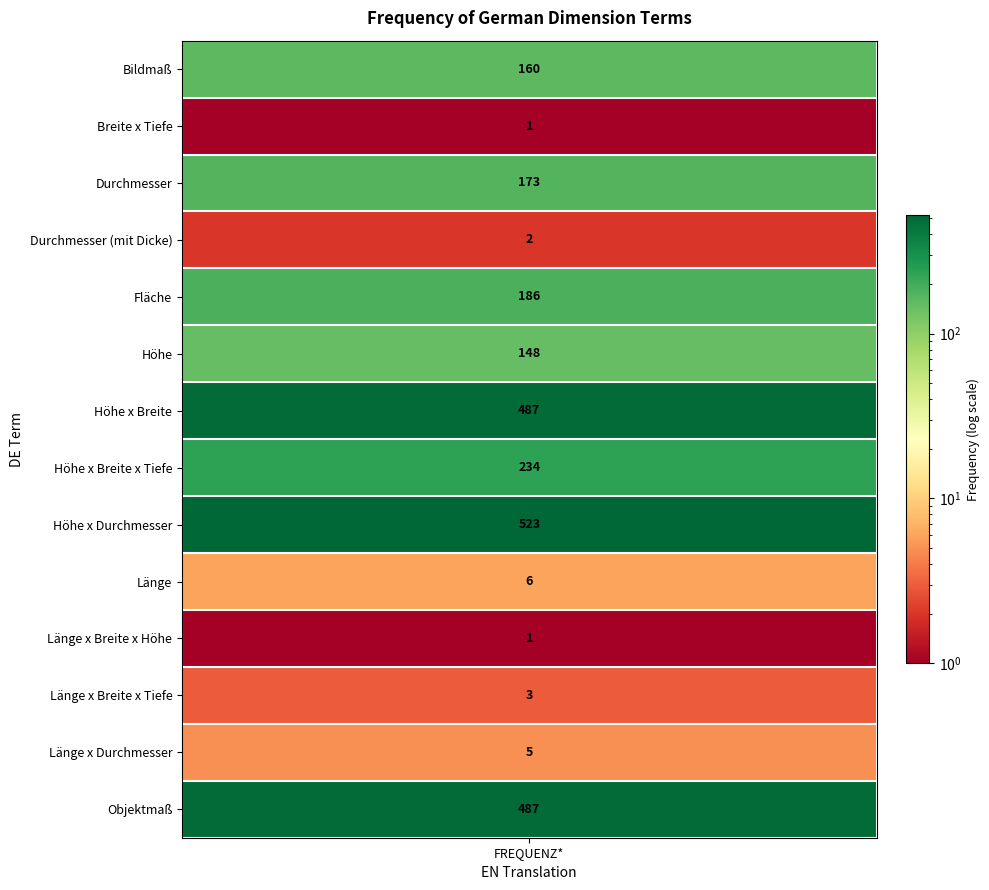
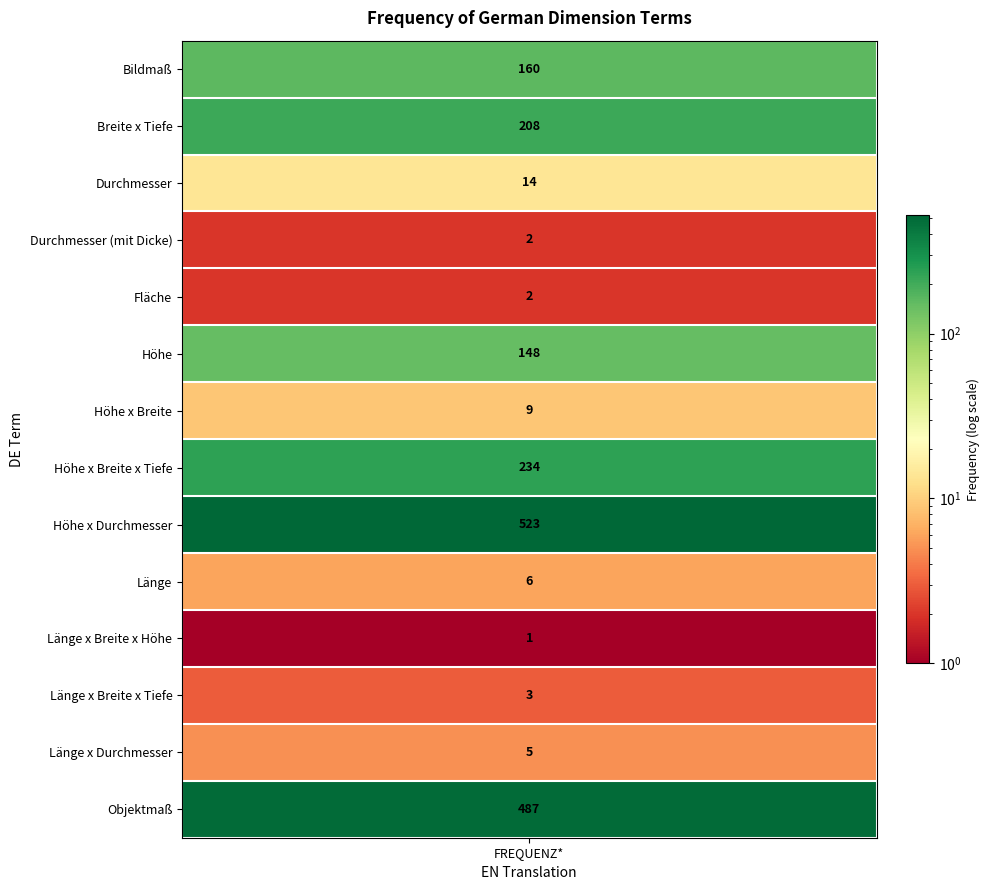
  {
    "Bildmaß": {
      "FREQUENZ*": 160
    },
    "Breite x Tiefe": {
-     "FREQUENZ*": 1
+     "FREQUENZ*": 208
    },
    "Durchmesser": {
-     "FREQUENZ*": 173
+     "FREQUENZ*": 14
    },
    "Durchmesser (mit Dicke)": {
      "FREQUENZ*": 2
    },
    "Fläche": {
-     "FREQUENZ*": 186
+     "FREQUENZ*": 2
    },
    "Höhe": {
      "FREQUENZ*": 148
    },
    "Höhe x Breite": {
-     "FREQUENZ*": 487
+     "FREQUENZ*": 9
    },
    "Höhe x Breite x Tiefe": {
      "FREQUENZ*": 234
    },
    "Höhe x Durchmesser": {
      "FREQUENZ*": 523
    },
    "Länge": {
      "FREQUENZ*": 6
    },
    "Länge x Breite x Höhe": {
      "FREQUENZ*": 1
    },
    "Länge x Breite x Tiefe": {
      "FREQUENZ*": 3
    },
    "Länge x Durchmesser": {
      "FREQUENZ*": 5
    },
    "Objektmaß": {
      "FREQUENZ*": 487
    }
  }
